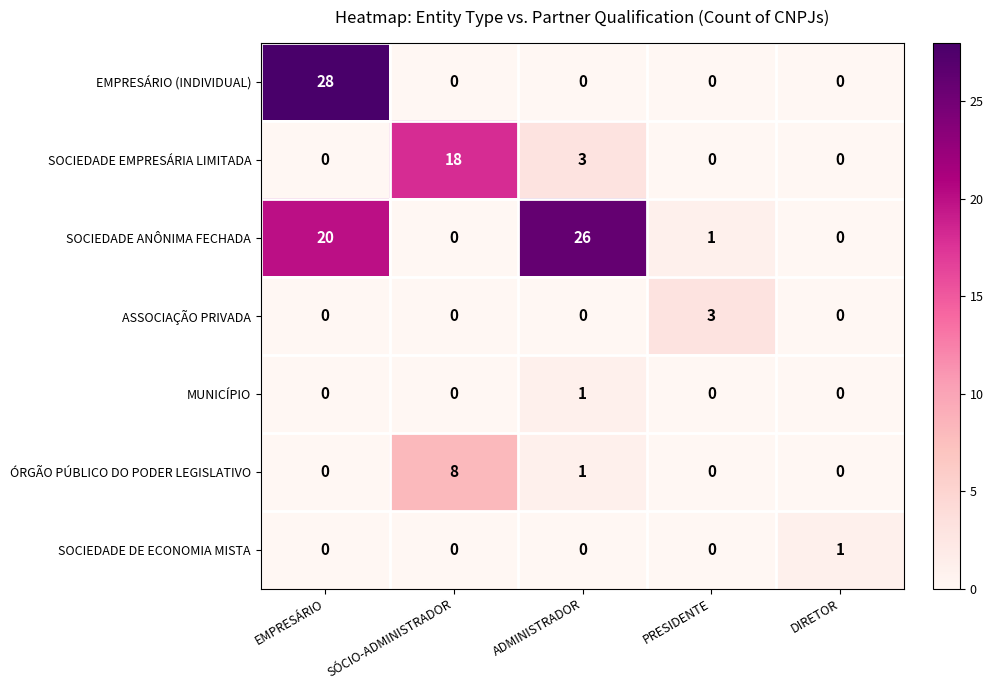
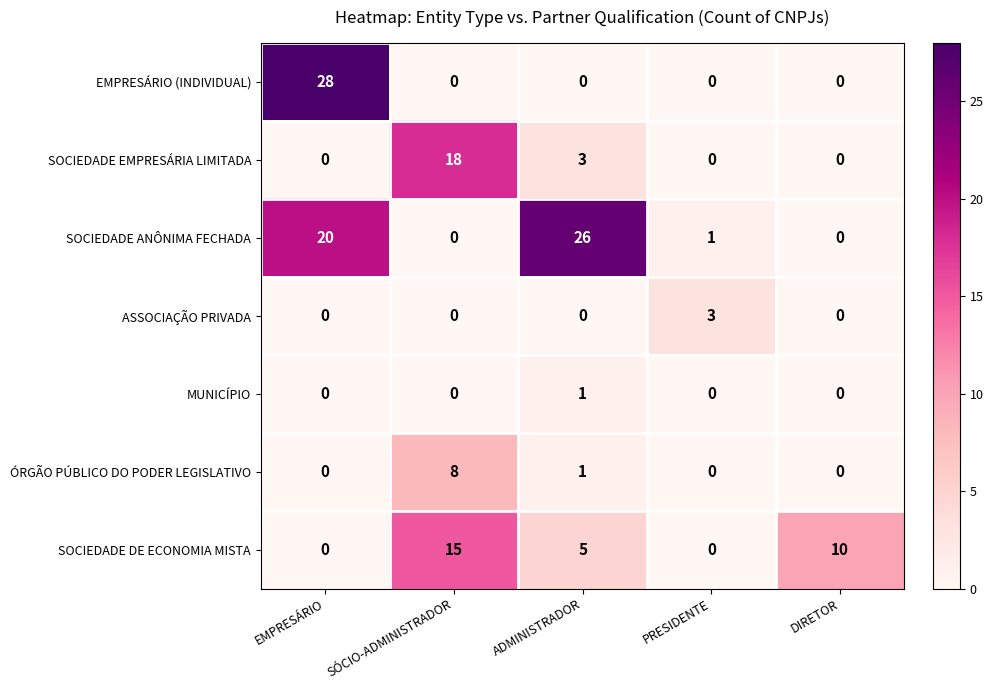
  {
    "EMPRESÁRIO (INDIVIDUAL)": {
      "EMPRESÁRIO": 28,
      "SÓCIO-ADMINISTRADOR": 0,
      "ADMINISTRADOR": 0,
      "PRESIDENTE": 0,
      "DIRETOR": 0
    },
    "SOCIEDADE EMPRESÁRIA LIMITADA": {
      "EMPRESÁRIO": 0,
      "SÓCIO-ADMINISTRADOR": 18,
      "ADMINISTRADOR": 3,
      "PRESIDENTE": 0,
      "DIRETOR": 0
    },
    "SOCIEDADE ANÔNIMA FECHADA": {
      "EMPRESÁRIO": 20,
      "SÓCIO-ADMINISTRADOR": 0,
      "ADMINISTRADOR": 26,
      "PRESIDENTE": 1,
      "DIRETOR": 0
    },
    "ASSOCIAÇÃO PRIVADA": {
      "EMPRESÁRIO": 0,
      "SÓCIO-ADMINISTRADOR": 0,
      "ADMINISTRADOR": 0,
      "PRESIDENTE": 3,
      "DIRETOR": 0
    },
    "MUNICÍPIO": {
      "EMPRESÁRIO": 0,
      "SÓCIO-ADMINISTRADOR": 0,
      "ADMINISTRADOR": 1,
      "PRESIDENTE": 0,
      "DIRETOR": 0
    },
    "ÓRGÃO PÚBLICO DO PODER LEGISLATIVO": {
      "EMPRESÁRIO": 0,
      "SÓCIO-ADMINISTRADOR": 8,
      "ADMINISTRADOR": 1,
      "PRESIDENTE": 0,
      "DIRETOR": 0
    },
    "SOCIEDADE DE ECONOMIA MISTA": {
      "EMPRESÁRIO": 0,
-     "SÓCIO-ADMINISTRADOR": 0,
-     "ADMINISTRADOR": 0,
+     "SÓCIO-ADMINISTRADOR": 15,
+     "ADMINISTRADOR": 5,
      "PRESIDENTE": 0,
-     "DIRETOR": 1
+     "DIRETOR": 10
    }
  }
